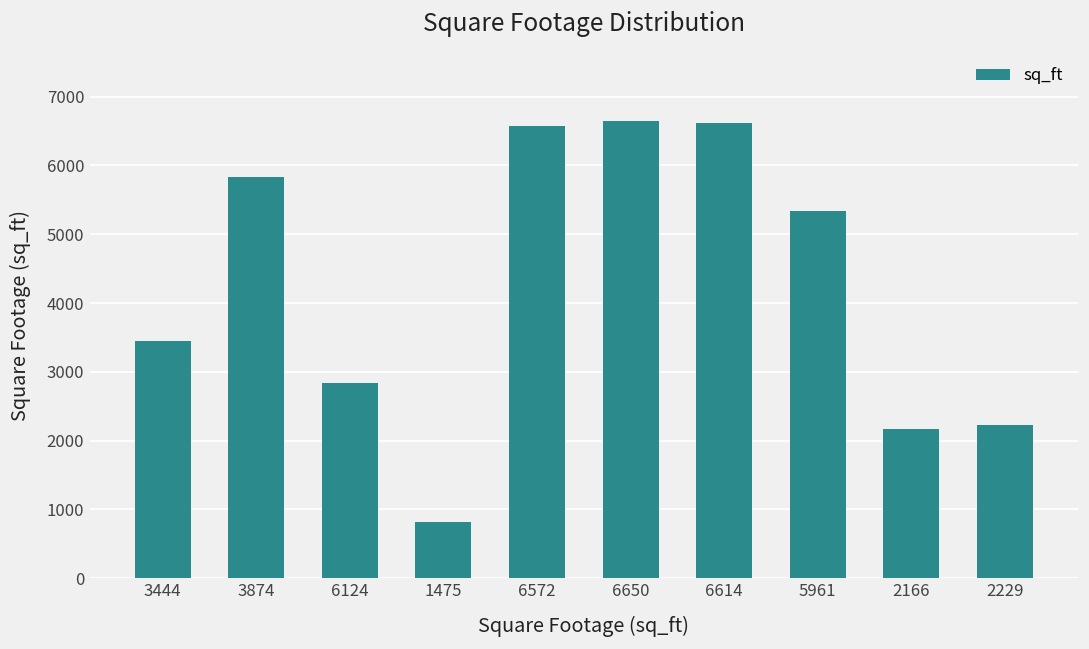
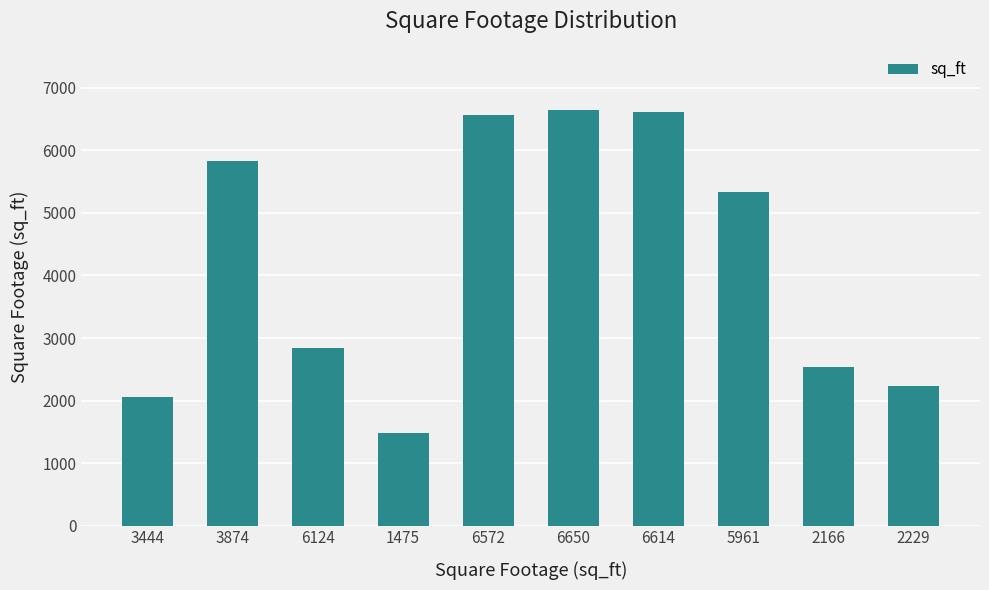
  {
-   "3444": 3400,
+   "3444": 2100,
    "3874": 5800,
    "6124": 2800,
-   "1475": 800,
+   "1475": 1500,
    "6572": 6600,
    "6650": 6700,
    "6614": 6600,
    "5961": 5300,
-   "2166": 2200,
+   "2166": 2500,
    "2229": 2200
  }
